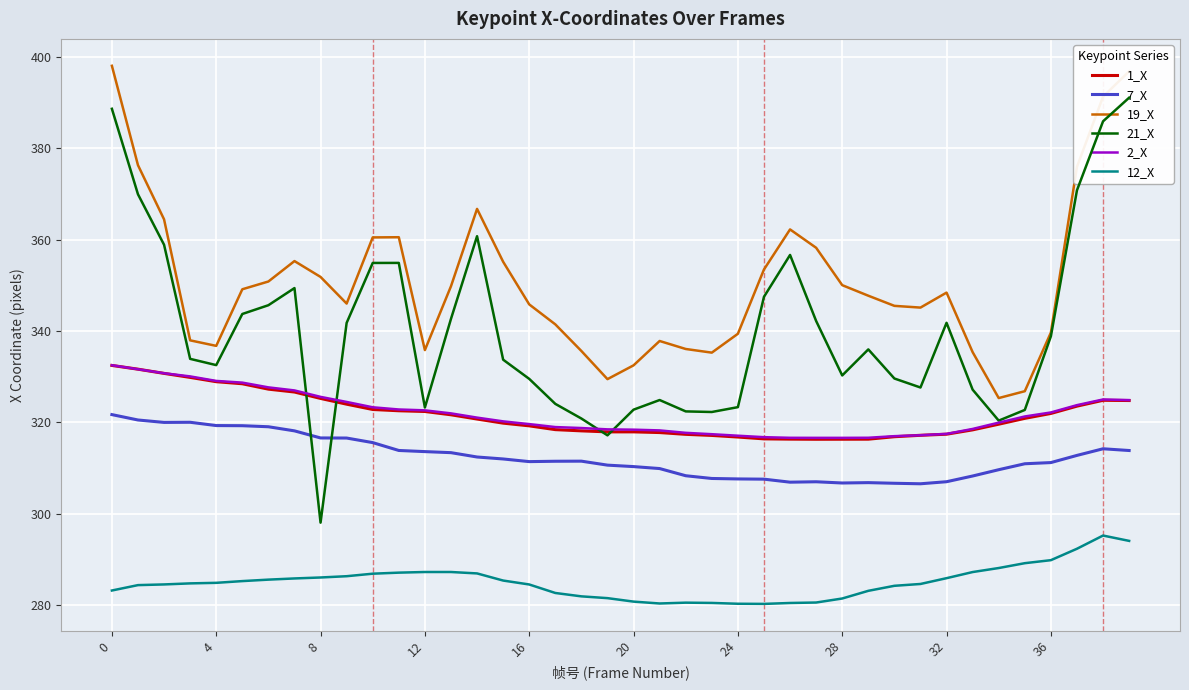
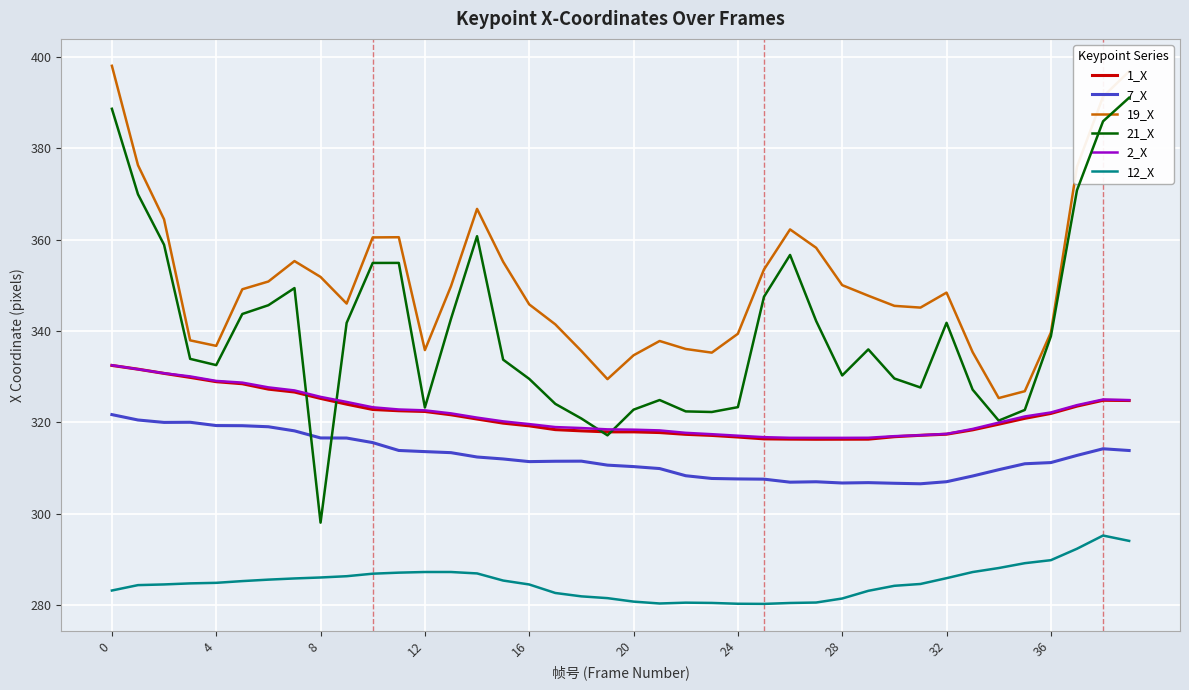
  {
    "7_X": {
      "0": 322,
      "4": 319,
      "8": 317,
      "12": 314,
      "16": 311,
      "20": 310,
      "24": 308,
      "28": 307,
      "32": 307,
      "36": 311
    },
    "19_X": {
      "0": 398,
      "4": 337,
      "8": 352,
      "12": 336,
      "16": 346,
-     "20": 332,
+     "20": 335,
      "24": 339,
      "28": 350,
      "32": 348,
      "36": 340
    },
    "21_X": {
      "0": 389,
      "4": 333,
      "8": 298,
      "12": 323,
      "16": 330,
      "20": 323,
      "24": 323,
      "28": 330,
      "32": 342,
      "36": 339
    },
    "12_X": {
      "0": 283,
      "4": 285,
      "8": 286,
      "12": 287,
      "16": 285,
      "20": 281,
      "24": 280,
      "28": 281,
      "32": 286,
      "36": 290
    }
  }
